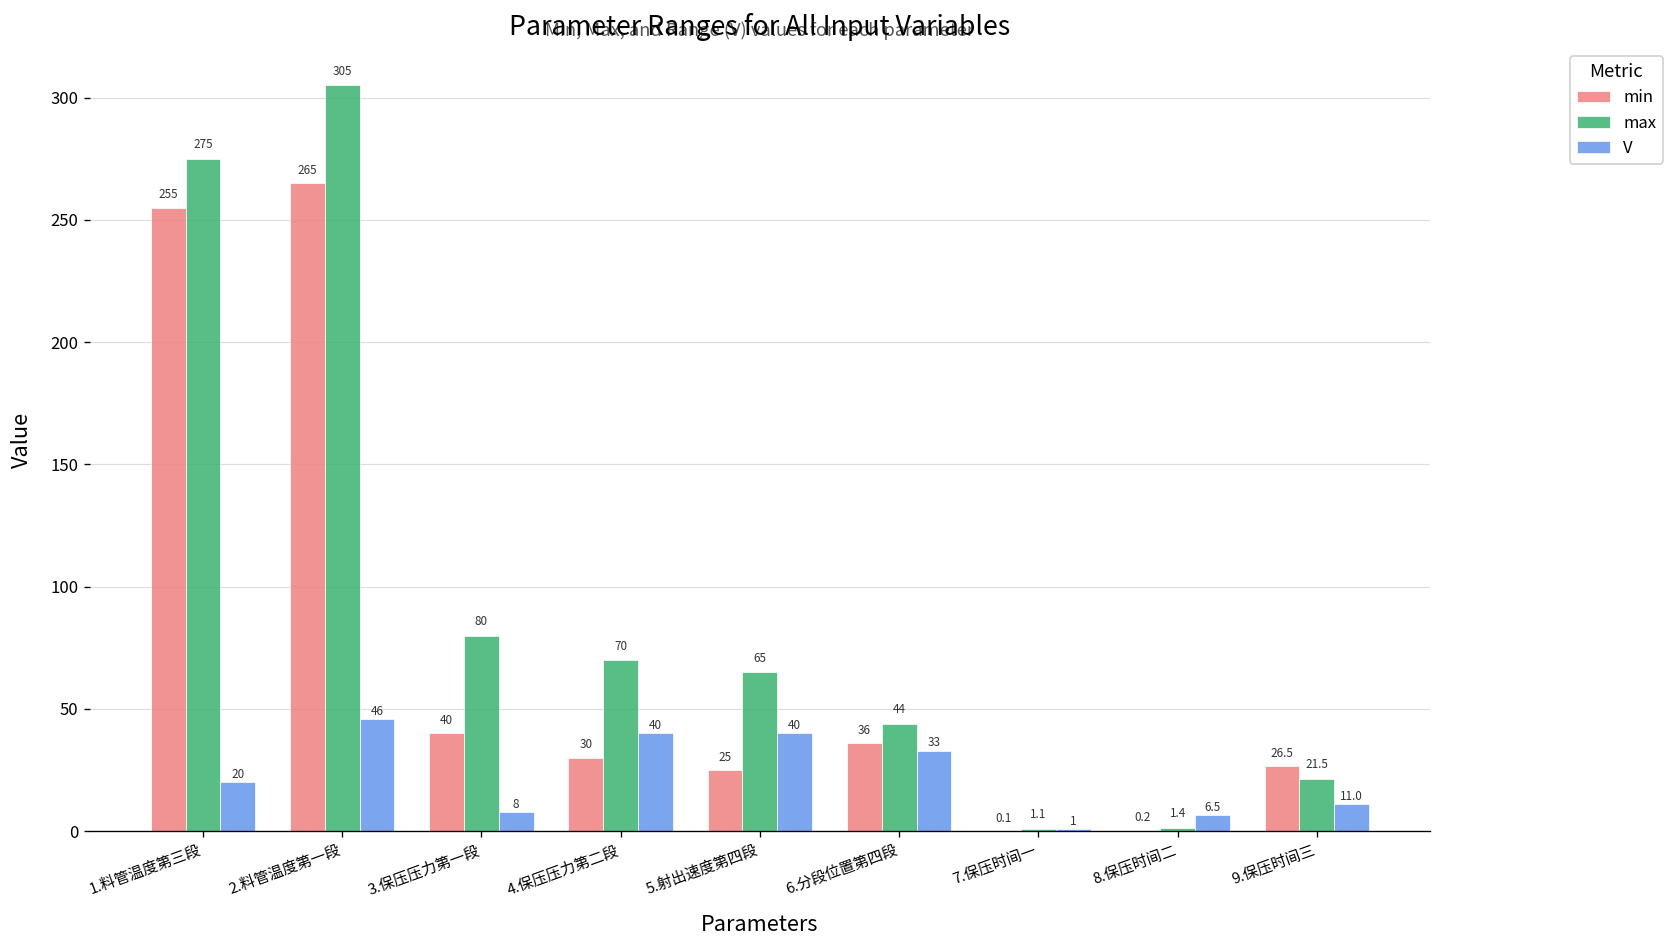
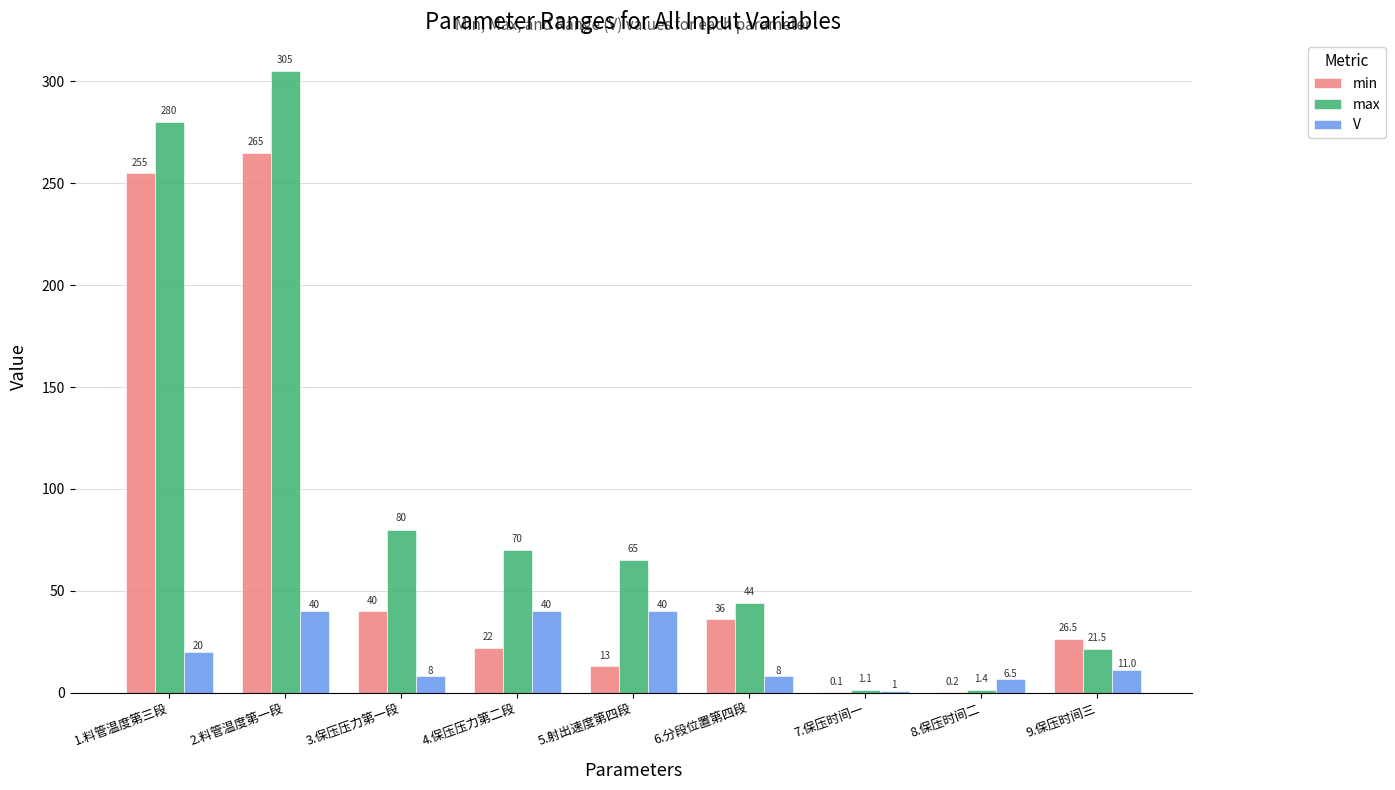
  {
    "min": {
      "1.料管温度第三段": 255,
      "2.料管温度第一段": 265,
      "3.保压压力第一段": 40,
-     "4.保压压力第二段": 30,
-     "5.射出速度第四段": 25,
+     "4.保压压力第二段": 22,
+     "5.射出速度第四段": 13,
      "6.分段位置第四段": 36,
      "7.保压时间一": 0.1,
      "8.保压时间二": 0.2,
      "9.保压时间三": 26.5
    },
    "max": {
-     "1.料管温度第三段": 275,
+     "1.料管温度第三段": 280,
      "2.料管温度第一段": 305,
      "3.保压压力第一段": 80,
      "4.保压压力第二段": 70,
      "5.射出速度第四段": 65,
      "6.分段位置第四段": 44,
      "7.保压时间一": 1.1,
      "8.保压时间二": 1.4,
      "9.保压时间三": 21.5
    },
    "V": {
      "1.料管温度第三段": 20,
-     "2.料管温度第一段": 46,
+     "2.料管温度第一段": 40,
      "3.保压压力第一段": 8,
      "4.保压压力第二段": 40,
      "5.射出速度第四段": 40,
-     "6.分段位置第四段": 33,
+     "6.分段位置第四段": 8,
      "7.保压时间一": 1,
      "8.保压时间二": 6.5,
      "9.保压时间三": 11.0
    }
  }
